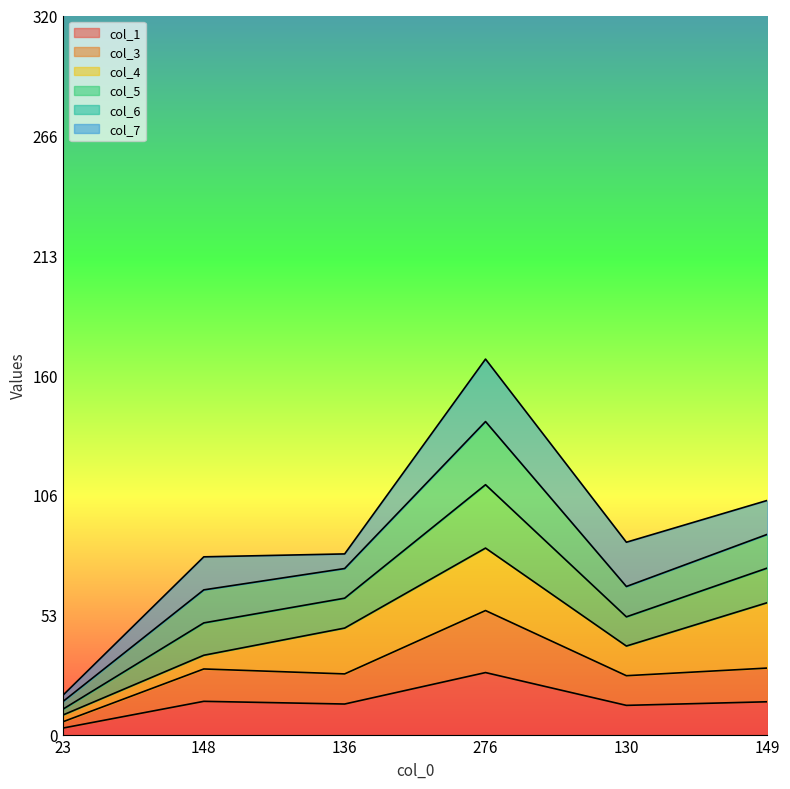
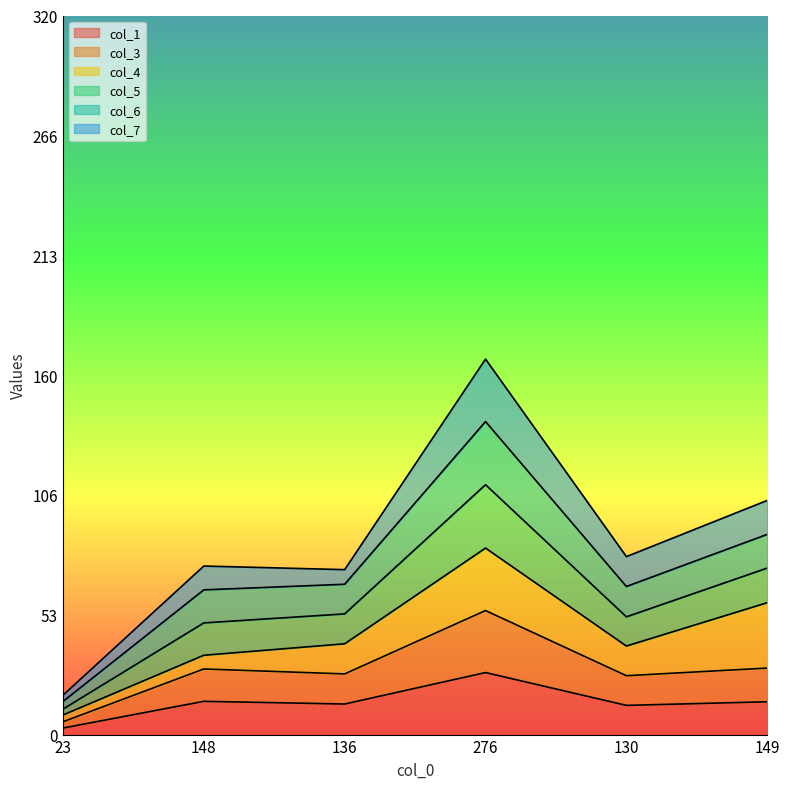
  {
    "col_4": {
      "23": 3,
      "148": 6,
-     "136": 20,
+     "136": 13,
      "276": 28,
      "130": 13,
      "149": 29
    },
    "col_7": {
      "23": 3,
-     "148": 15,
+     "148": 11,
      "136": 7,
      "276": 28,
-     "130": 20,
+     "130": 13,
      "149": 15
    }
  }
